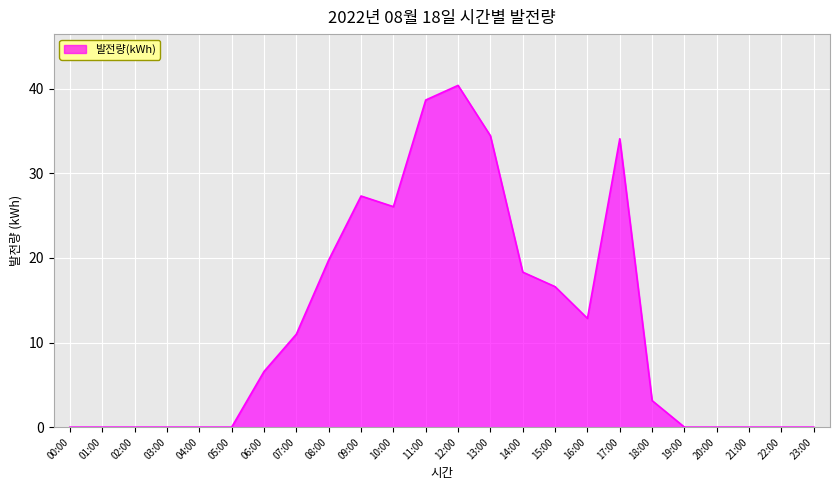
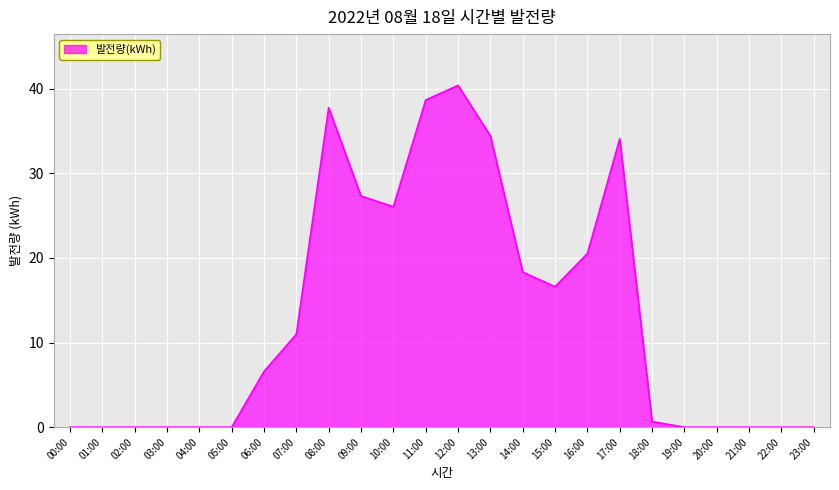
  {
    "00:00": 0,
    "01:00": 0,
    "02:00": 0,
    "03:00": 0,
    "04:00": 0,
    "05:00": 0,
    "06:00": 7,
    "07:00": 11,
-   "08:00": 20,
+   "08:00": 38,
    "09:00": 27,
    "10:00": 26,
    "11:00": 39,
    "12:00": 40,
    "13:00": 34,
    "14:00": 18,
    "15:00": 17,
-   "16:00": 13,
+   "16:00": 21,
    "17:00": 34,
-   "18:00": 3,
+   "18:00": 1,
    "19:00": 0,
    "20:00": 0,
    "21:00": 0,
    "22:00": 0,
    "23:00": 0
  }
